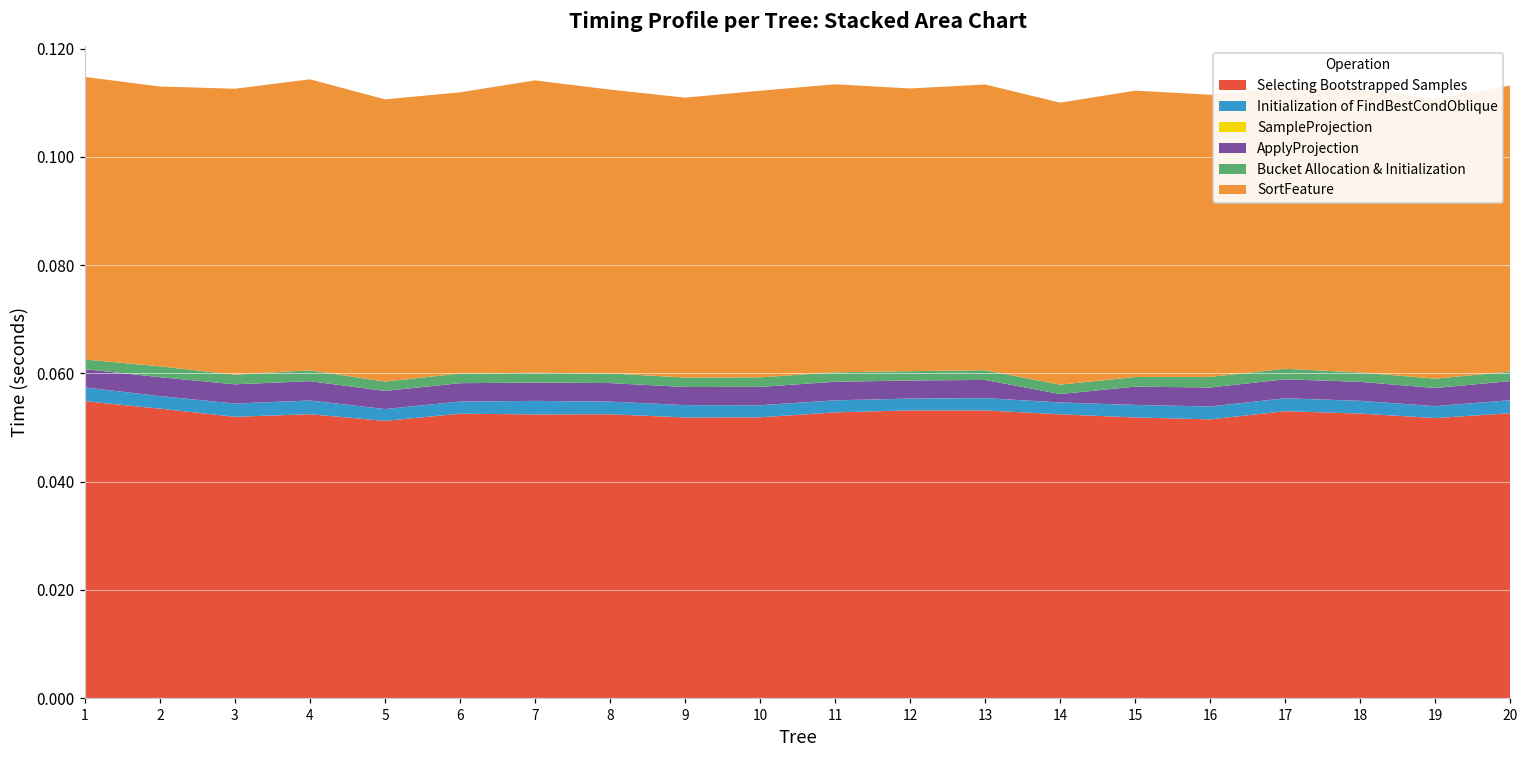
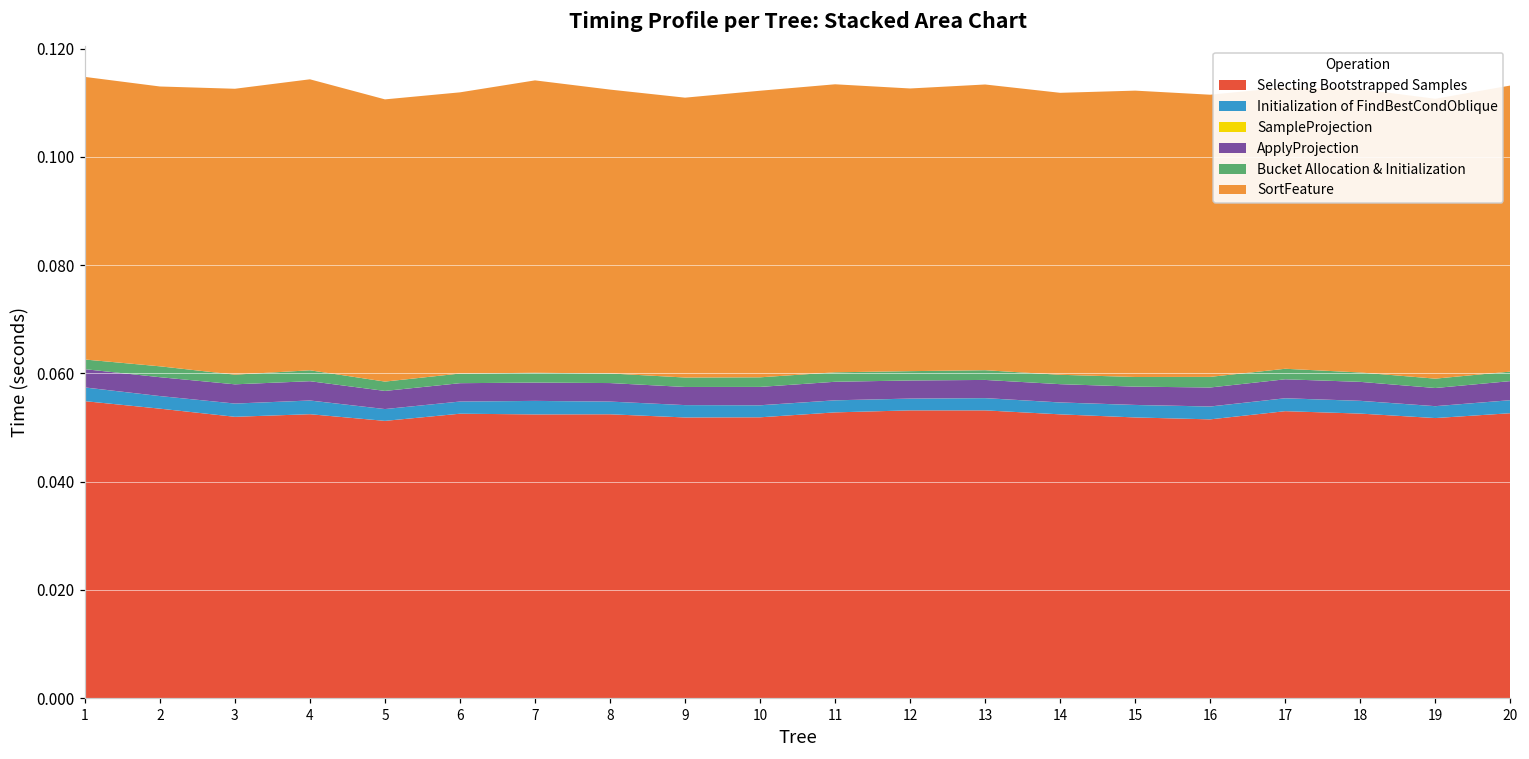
  {
    "ApplyProjection": {
-     "14": 0.002
+     "14": 0.003
    },
    "SortFeature": {
      "1": 0.052,
      "2": 0.052,
      "3": 0.053,
      "4": 0.054,
      "5": 0.052,
      "6": 0.052,
      "7": 0.054,
      "8": 0.052,
      "9": 0.052,
      "10": 0.053,
      "11": 0.053,
      "12": 0.052,
      "13": 0.053,
      "14": 0.052,
      "15": 0.053,
      "16": 0.052,
      "20": 0.053
    }
  }
